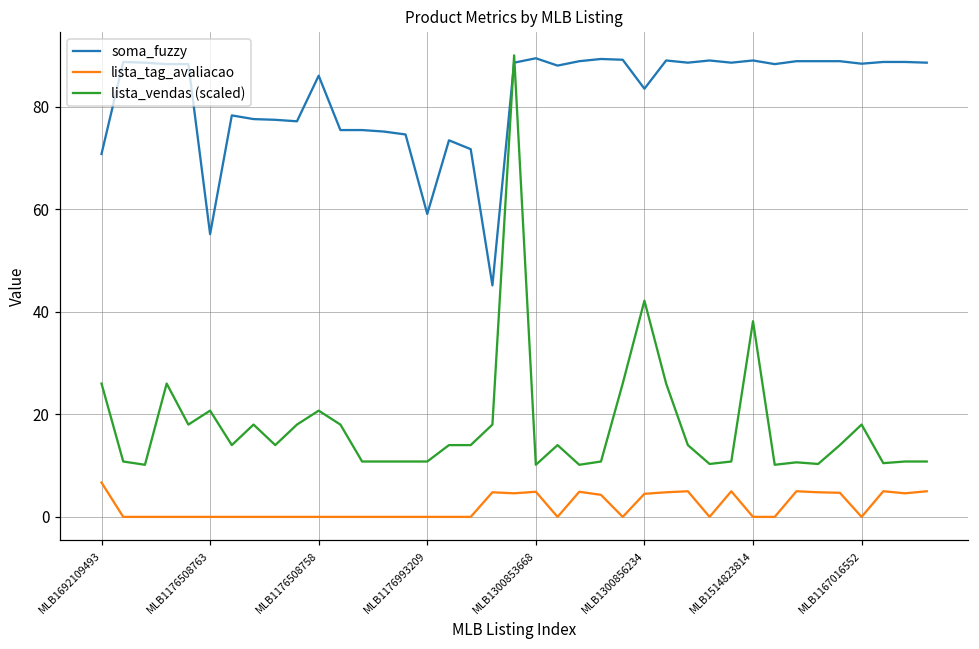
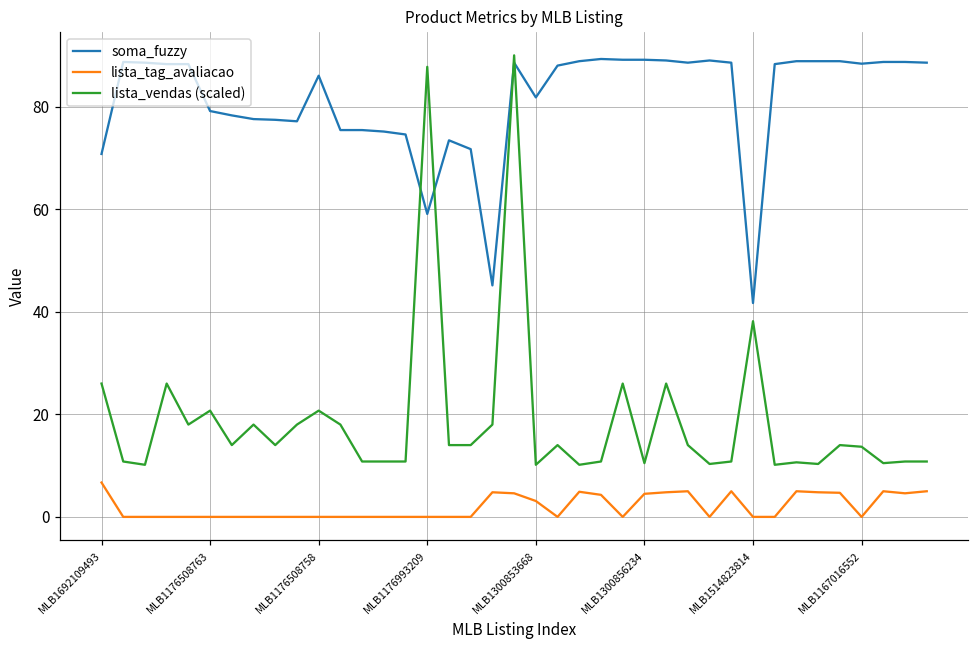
  {
    "soma_fuzzy": {
      "MLB1692109493": 71,
-     "MLB1176508763": 55,
+     "MLB1176508763": 79,
      "MLB1176508758": 86,
      "MLB1176993209": 59,
-     "MLB1300853668": 89,
-     "MLB1300856234": 83,
-     "MLB1514823814": 89,
+     "MLB1300853668": 82,
+     "MLB1300856234": 89,
+     "MLB1514823814": 42,
      "MLB1167016552": 88
    },
    "lista_tag_avaliacao": {
      "MLB1692109493": 7,
      "MLB1176508763": 0,
      "MLB1176508758": 0,
      "MLB1176993209": 0,
-     "MLB1300853668": 5,
+     "MLB1300853668": 3,
      "MLB1300856234": 5,
      "MLB1514823814": 0,
      "MLB1167016552": 0
    },
    "lista_vendas (scaled)": {
      "MLB1692109493": 26,
      "MLB1176508763": 21,
      "MLB1176508758": 21,
-     "MLB1176993209": 11,
+     "MLB1176993209": 88,
      "MLB1300853668": 10,
-     "MLB1300856234": 42,
+     "MLB1300856234": 10,
      "MLB1514823814": 38,
-     "MLB1167016552": 18
+     "MLB1167016552": 14
    }
  }
